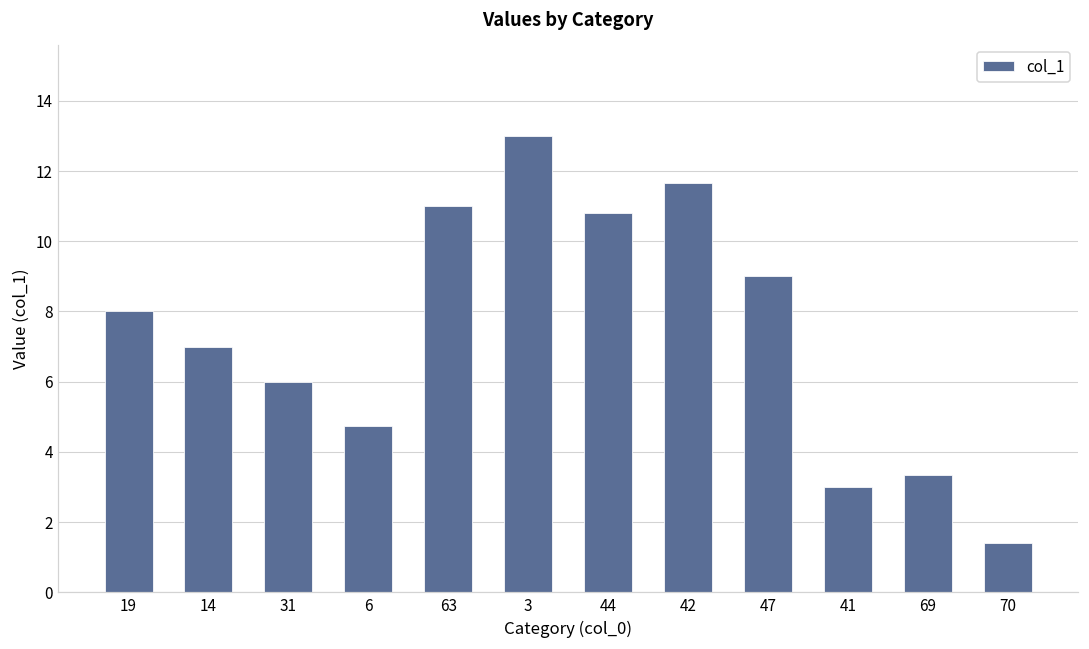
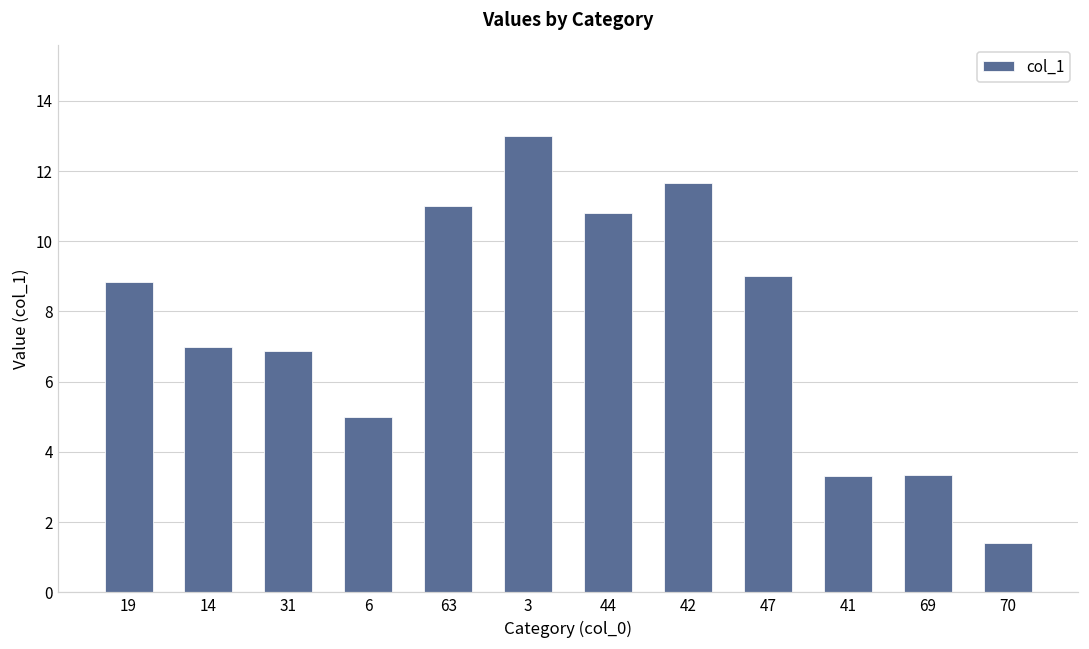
  {
-   "19": 8.0,
+   "19": 8.8,
    "14": 7.0,
-   "31": 6.0,
-   "6": 4.7,
+   "31": 6.9,
+   "6": 5.0,
    "63": 11.0,
    "3": 13.0,
    "44": 10.8,
    "42": 11.7,
    "47": 9.0,
-   "41": 3.0,
+   "41": 3.3,
    "69": 3.3,
    "70": 1.4
  }
